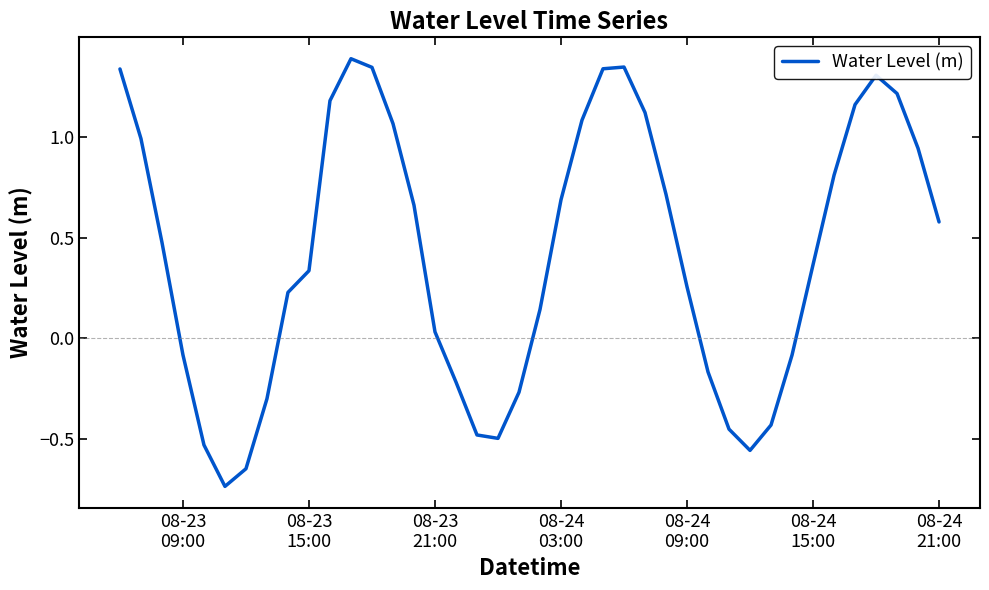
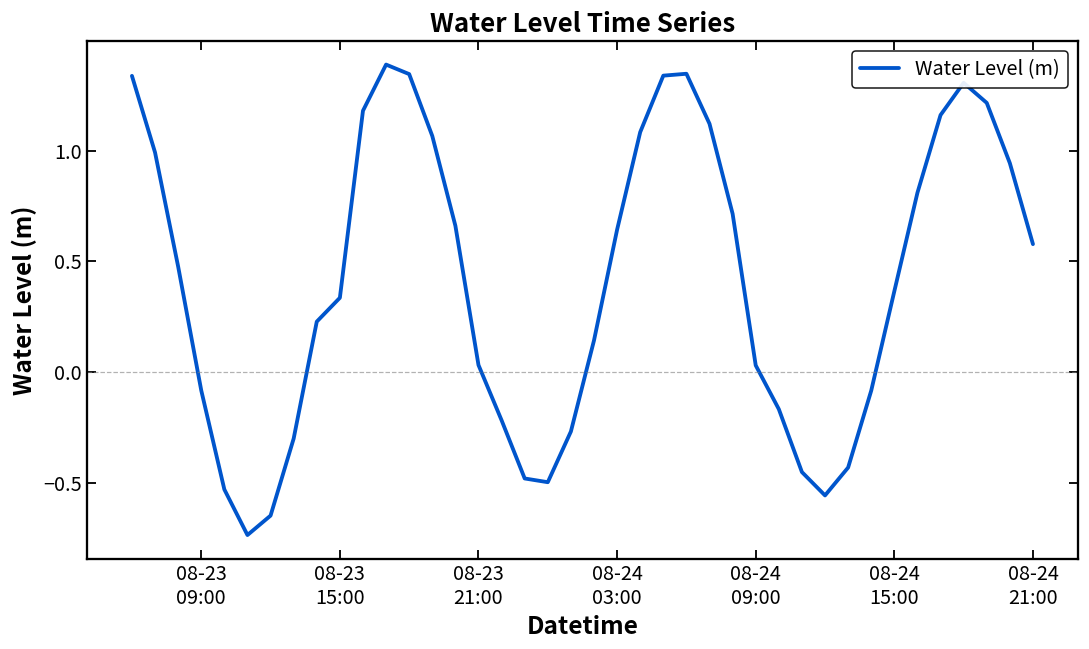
  {
    "08-23 09:00": -0.08,
    "08-23 15:00": 0.34,
    "08-23 21:00": 0.03,
-   "08-24 03:00": 0.69,
-   "08-24 09:00": 0.26,
+   "08-24 03:00": 0.64,
+   "08-24 09:00": 0.03,
    "08-24 15:00": 0.37,
    "08-24 21:00": 0.58
  }
